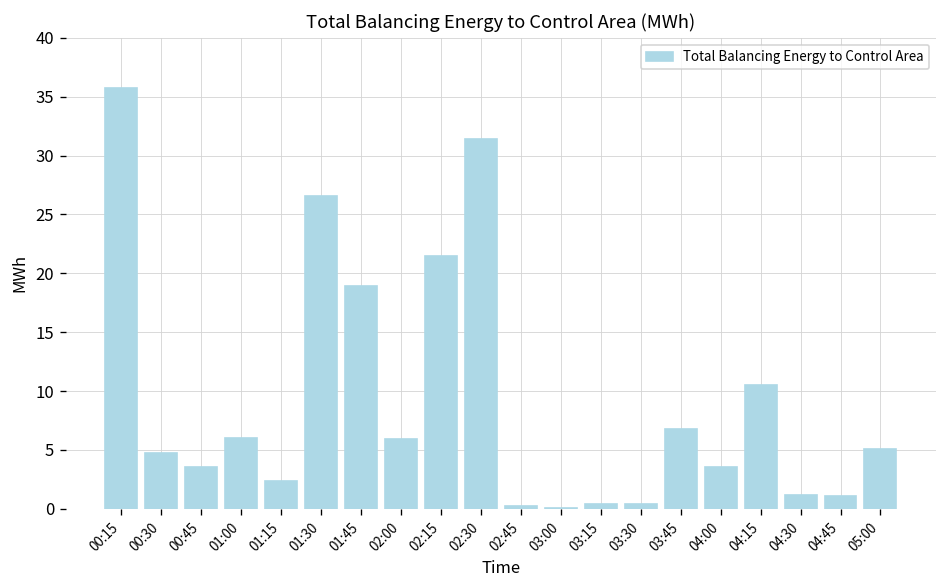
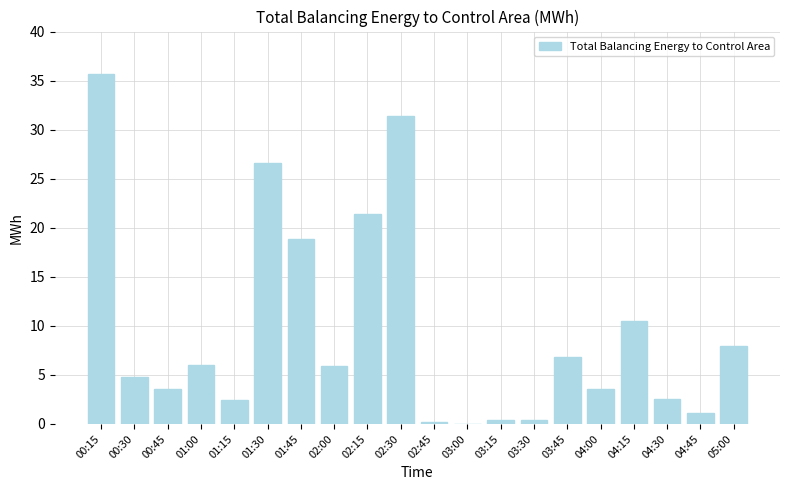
  {
    "00:15": 36,
    "00:30": 5,
    "00:45": 4,
    "01:00": 6,
    "01:15": 2,
    "01:30": 27,
    "01:45": 19,
    "02:00": 6,
    "02:15": 21,
    "02:30": 31,
    "03:15": 0,
    "03:30": 0,
    "03:45": 7,
    "04:00": 4,
    "04:15": 11,
-   "04:30": 1,
+   "04:30": 3,
    "04:45": 1,
-   "05:00": 5
+   "05:00": 8
  }
